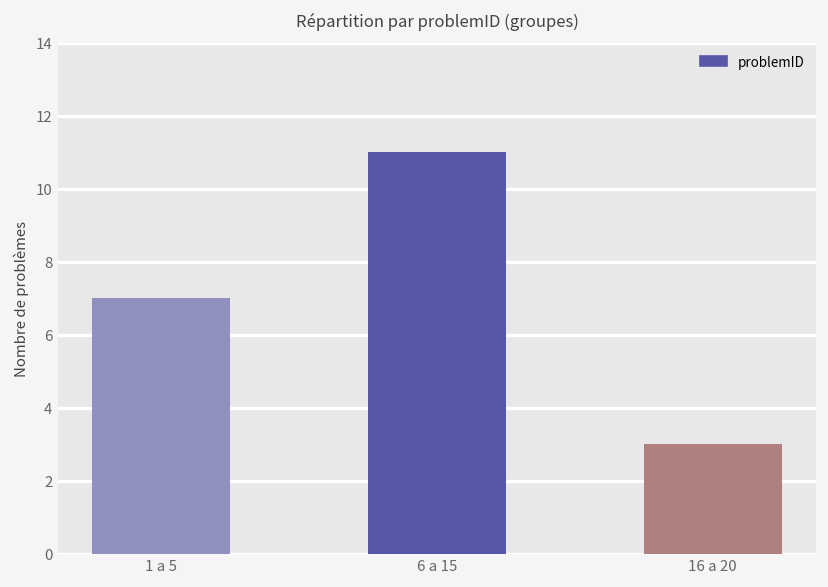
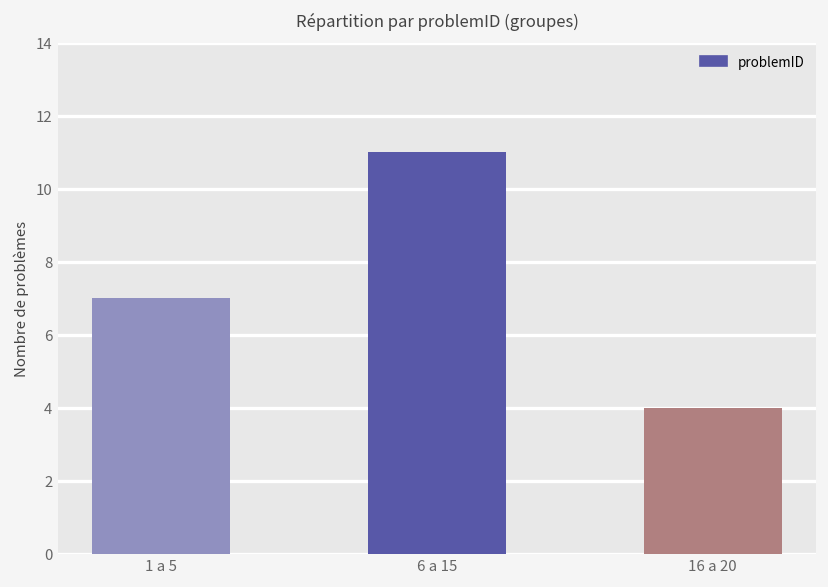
  {
    "1 a 5": 7,
    "6 a 15": 11,
-   "16 a 20": 3
+   "16 a 20": 4
  }
